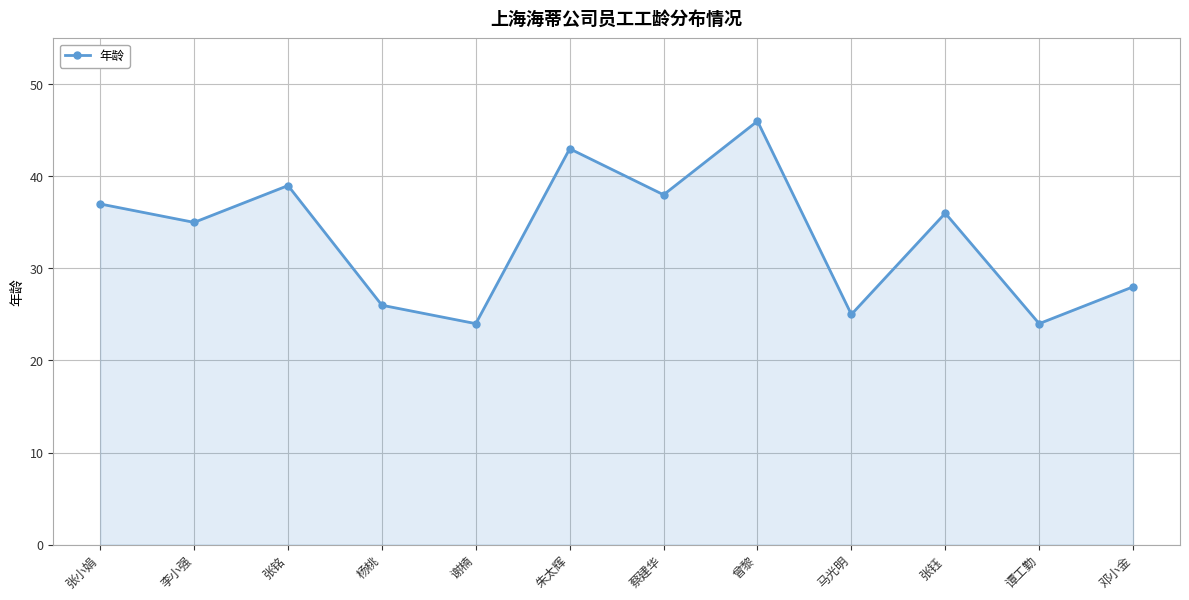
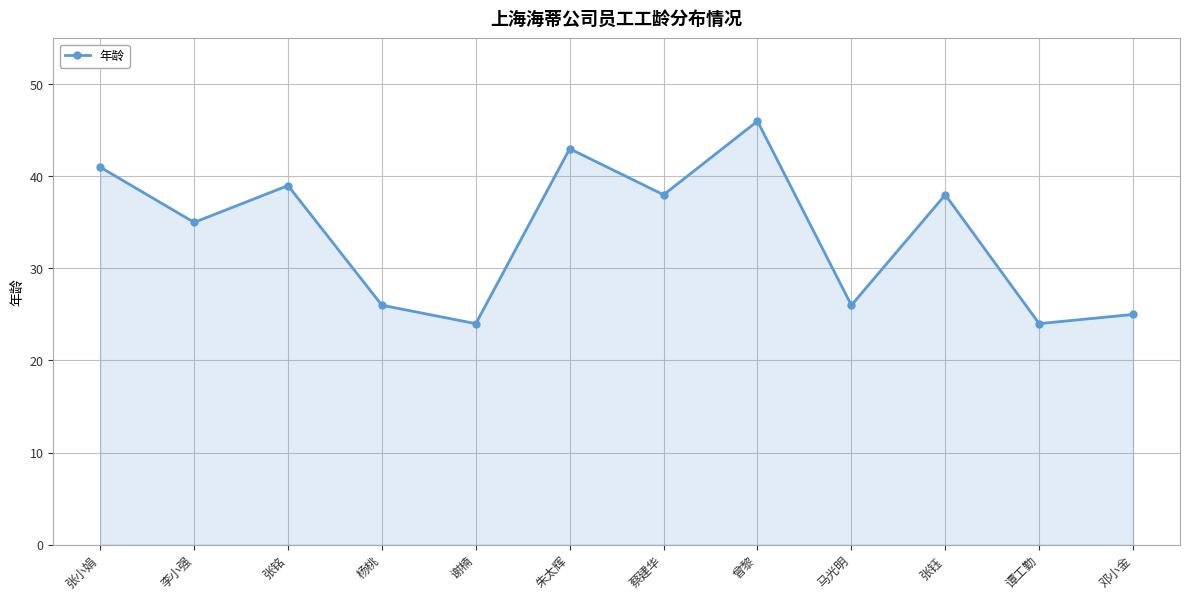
  {
-   "张小娟": 37,
+   "张小娟": 41,
    "李小强": 35,
    "张铭": 39,
    "杨桃": 26,
    "谢楠": 24,
    "朱太辉": 43,
    "蔡建华": 38,
    "曾黎": 46,
-   "马光明": 25,
-   "张钰": 36,
+   "马光明": 26,
+   "张钰": 38,
    "谭工勤": 24,
-   "邓小金": 28
+   "邓小金": 25
  }
